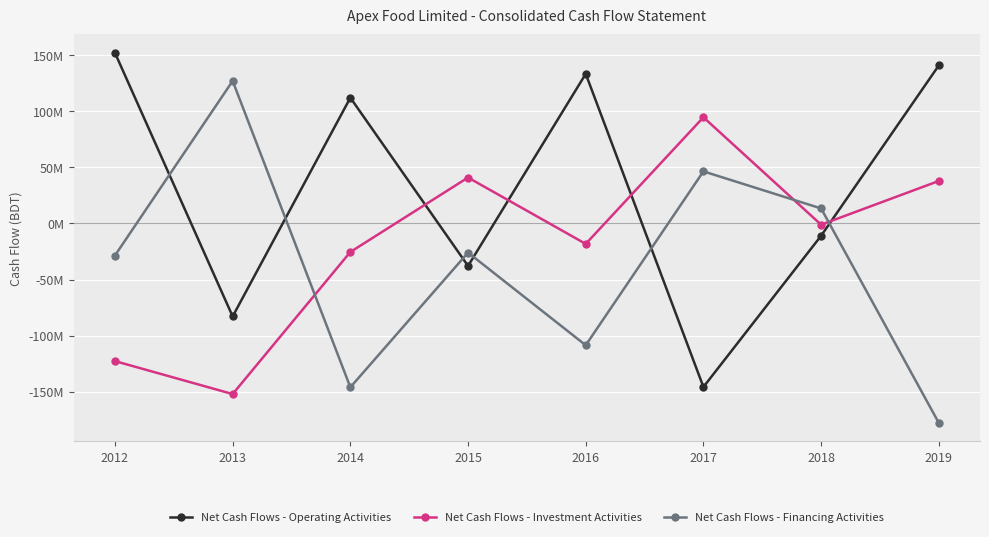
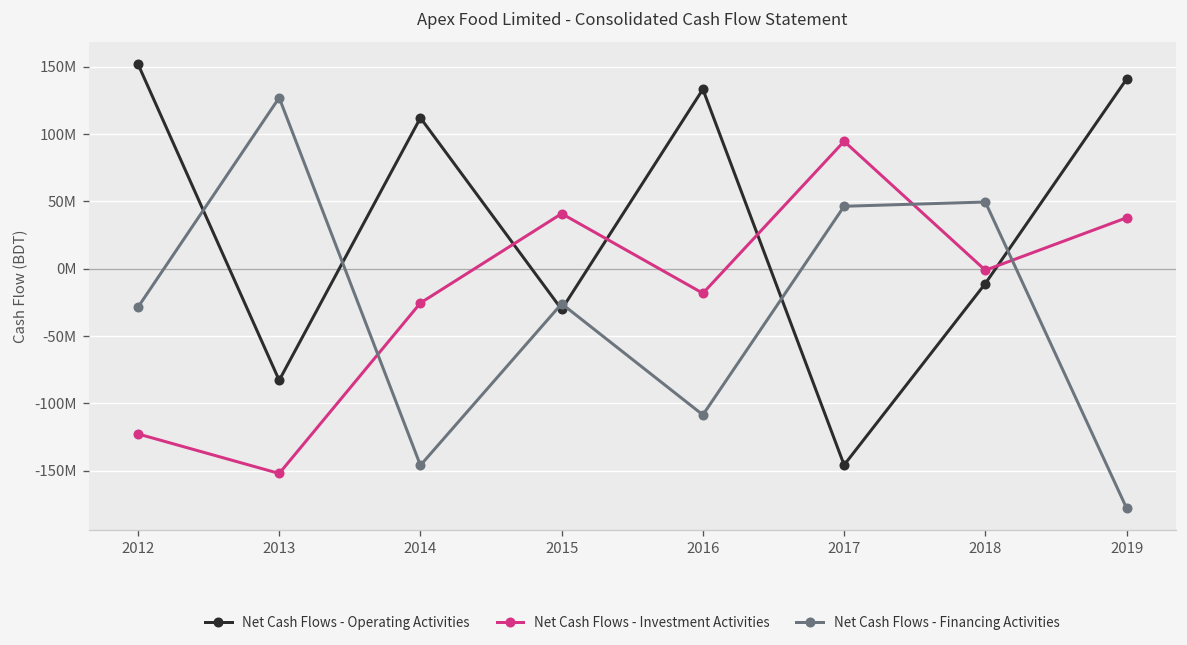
  {
    "Net Cash Flows - Operating Activities": {
      "2012": 152000000,
      "2013": -83000000,
      "2014": 112000000,
-     "2015": -38000000,
+     "2015": -30000000,
      "2016": 133000000,
      "2017": -146000000,
      "2018": -11000000,
      "2019": 141000000
    },
    "Net Cash Flows - Investment Activities": {
      "2012": -123000000,
      "2013": -152000000,
      "2014": -25000000,
      "2015": 41000000,
      "2016": -18000000,
      "2017": 95000000,
      "2018": -1000000,
      "2019": 38000000
    },
    "Net Cash Flows - Financing Activities": {
      "2012": -29000000,
      "2013": 127000000,
      "2014": -146000000,
      "2015": -26000000,
      "2016": -109000000,
      "2017": 46000000,
-     "2018": 13000000,
+     "2018": 50000000,
      "2019": -178000000
    }
  }
